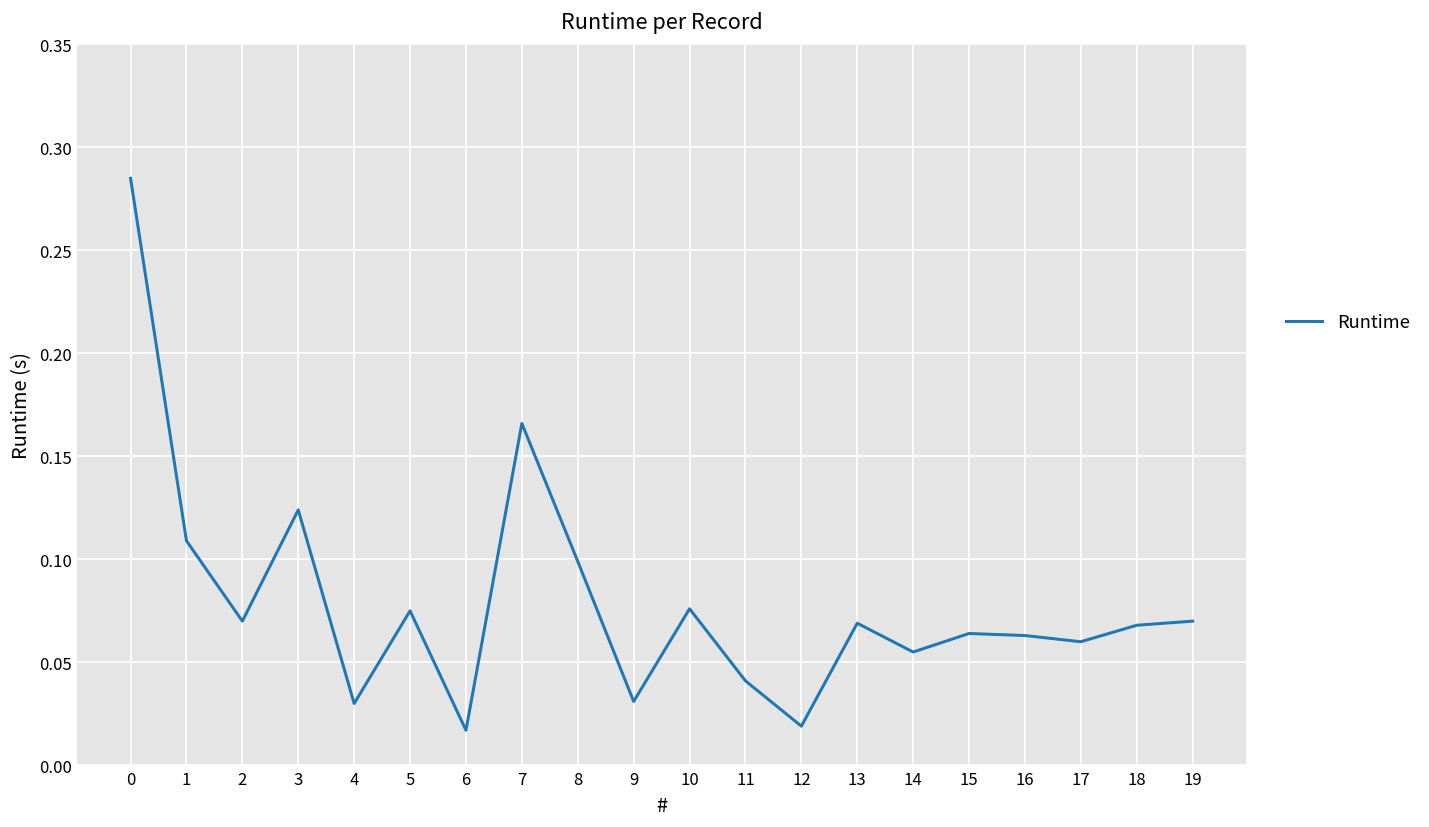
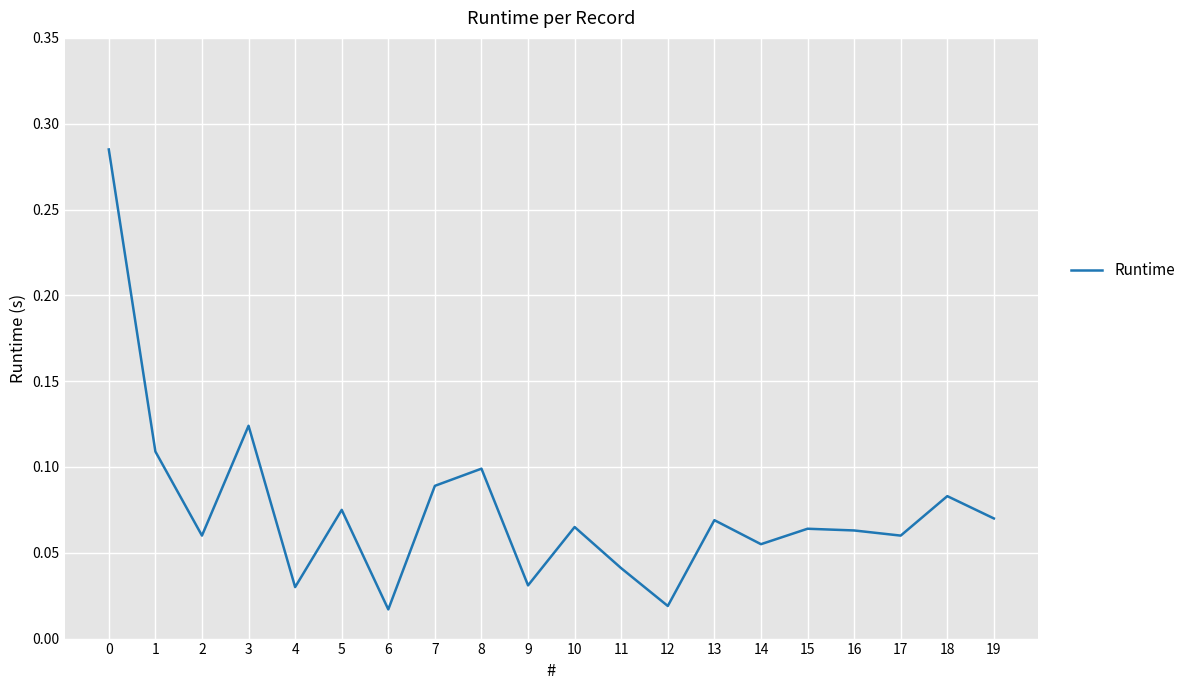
  {
    "0": 0.285,
    "1": 0.109,
-   "2": 0.07,
+   "2": 0.06,
    "3": 0.124,
    "4": 0.030,
    "5": 0.075,
    "6": 0.017,
-   "7": 0.166,
+   "7": 0.089,
    "8": 0.099,
    "9": 0.031,
-   "10": 0.076,
+   "10": 0.065,
    "11": 0.041,
    "12": 0.019,
    "13": 0.069,
    "14": 0.055,
    "15": 0.064,
    "16": 0.063,
    "17": 0.060,
-   "18": 0.068,
+   "18": 0.083,
    "19": 0.070
  }
